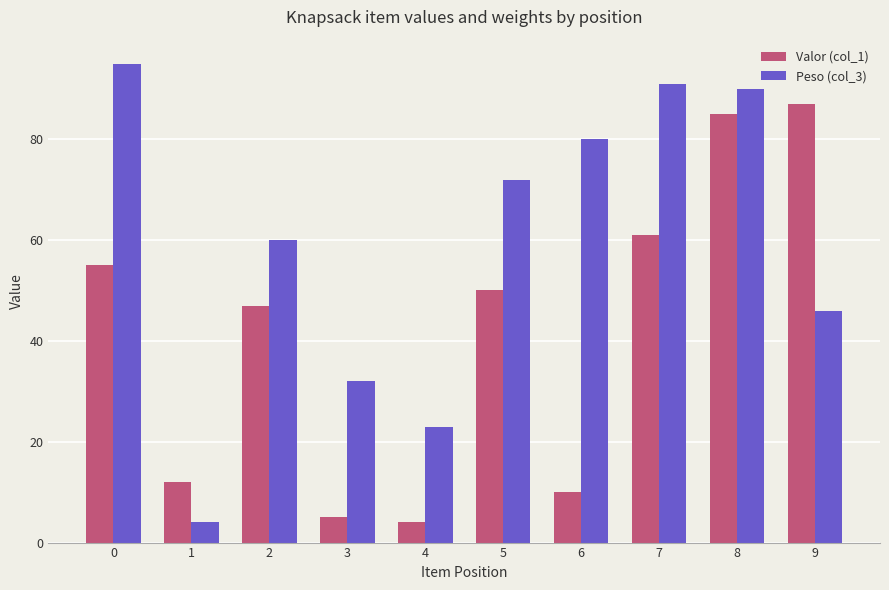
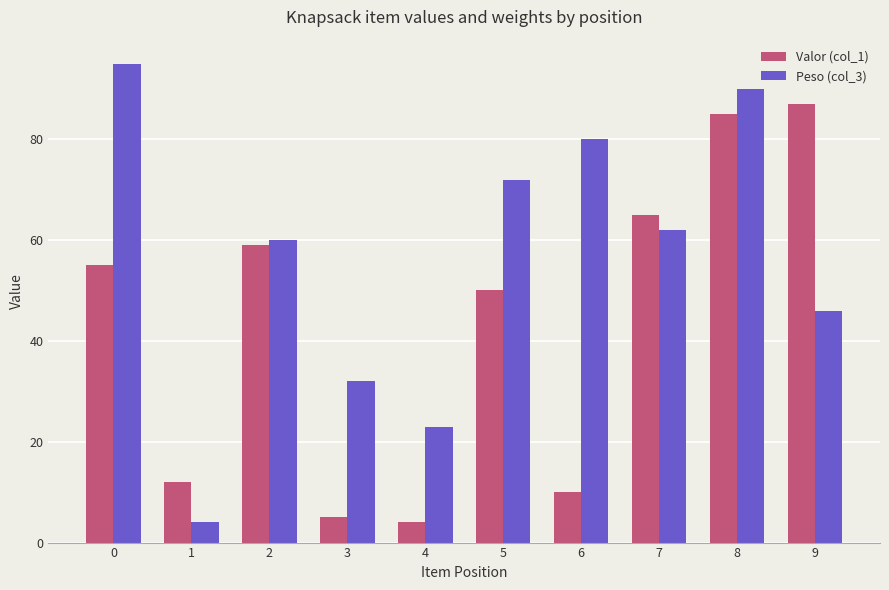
  {
    "Valor (col_1)": {
      "0": 55,
      "1": 12,
-     "2": 47,
+     "2": 59,
      "3": 5,
      "4": 4,
      "5": 50,
      "6": 10,
-     "7": 61,
+     "7": 65,
      "8": 85,
      "9": 87
    },
    "Peso (col_3)": {
      "0": 95,
      "1": 4,
      "2": 60,
      "3": 32,
      "4": 23,
      "5": 72,
      "6": 80,
-     "7": 91,
+     "7": 62,
      "8": 90,
      "9": 46
    }
  }
